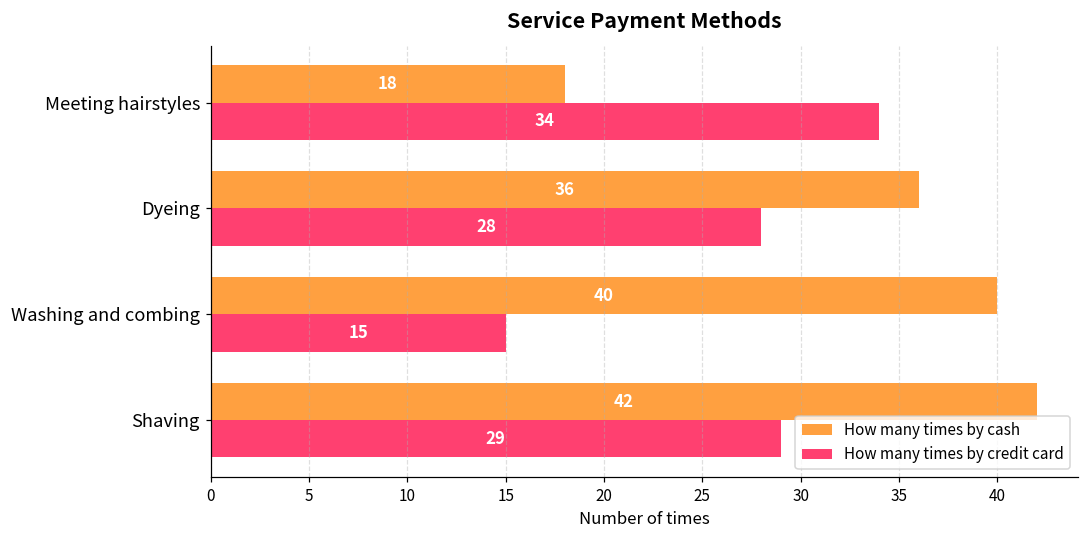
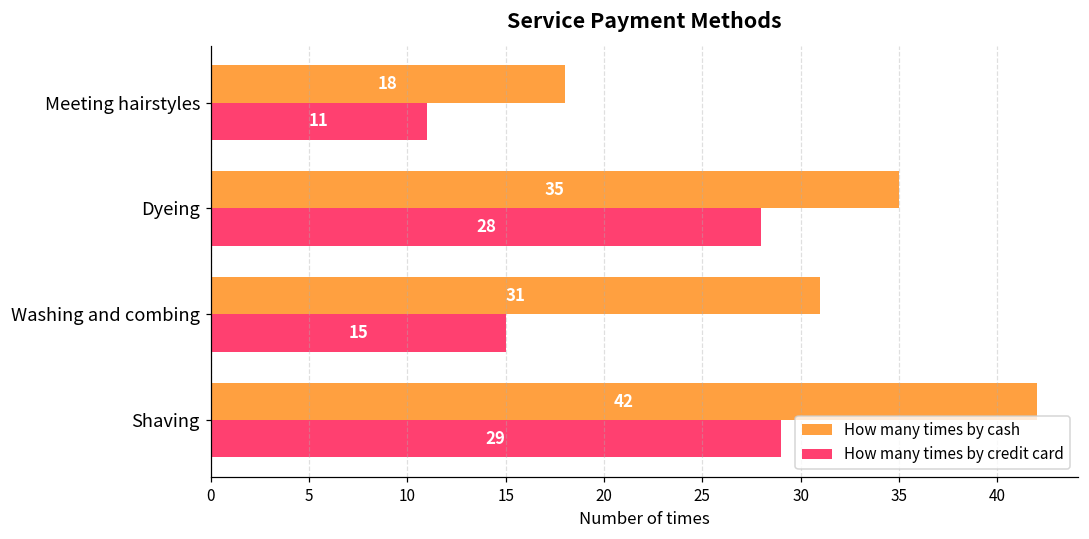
  {
    "How many times by cash": {
      "Meeting hairstyles": 18,
-     "Dyeing": 36,
-     "Washing and combing": 40,
+     "Dyeing": 35,
+     "Washing and combing": 31,
      "Shaving": 42
    },
    "How many times by credit card": {
-     "Meeting hairstyles": 34,
+     "Meeting hairstyles": 11,
      "Dyeing": 28,
      "Washing and combing": 15,
      "Shaving": 29
    }
  }
